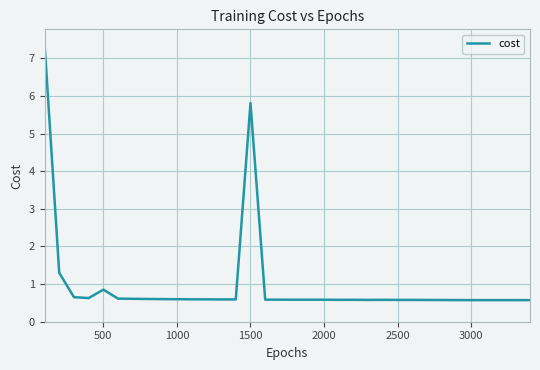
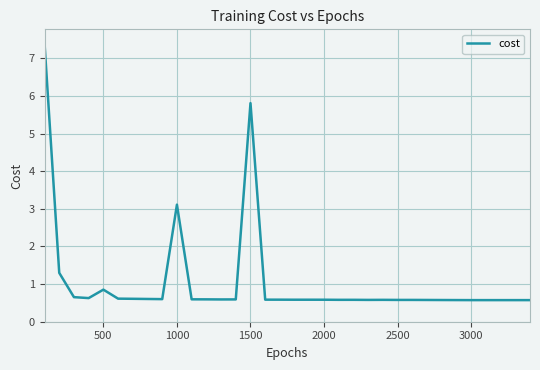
  {
    "500": 0.9,
-   "1000": 0.6,
+   "1000": 3.1,
    "1500": 5.8,
    "2000": 0.6,
    "2500": 0.6,
    "3000": 0.6
  }
